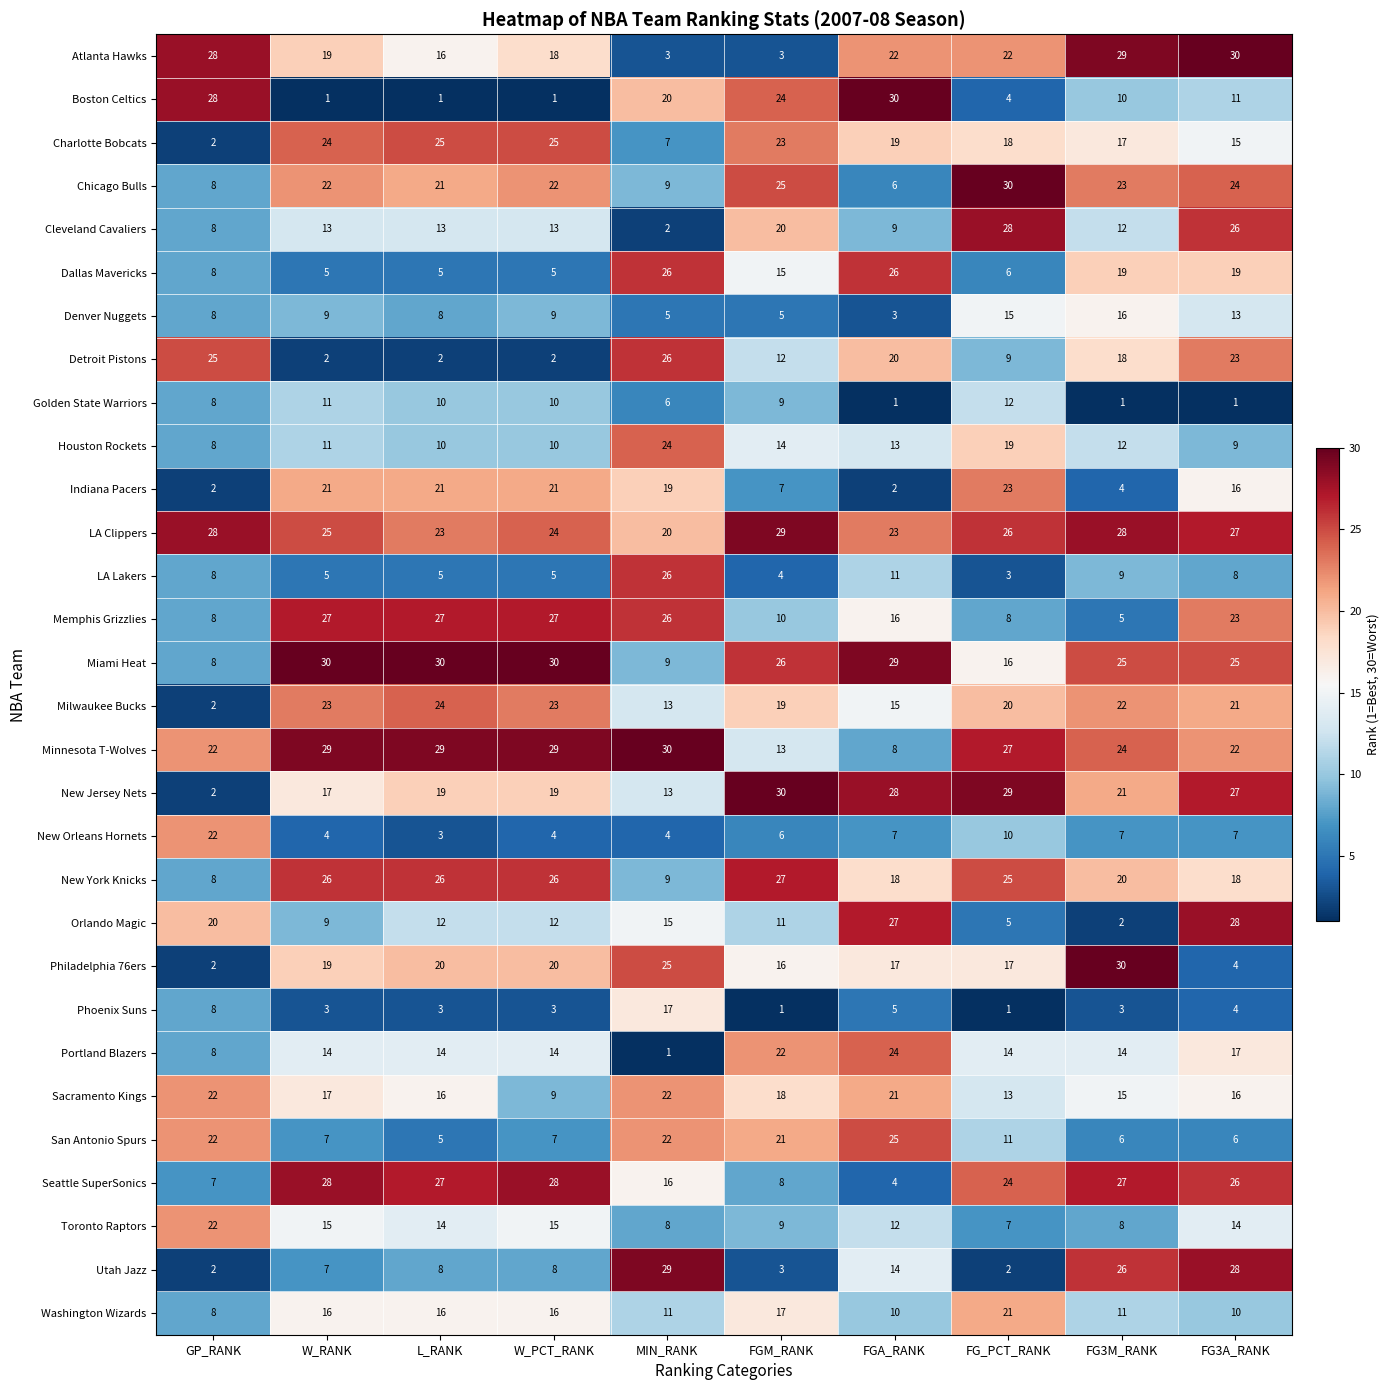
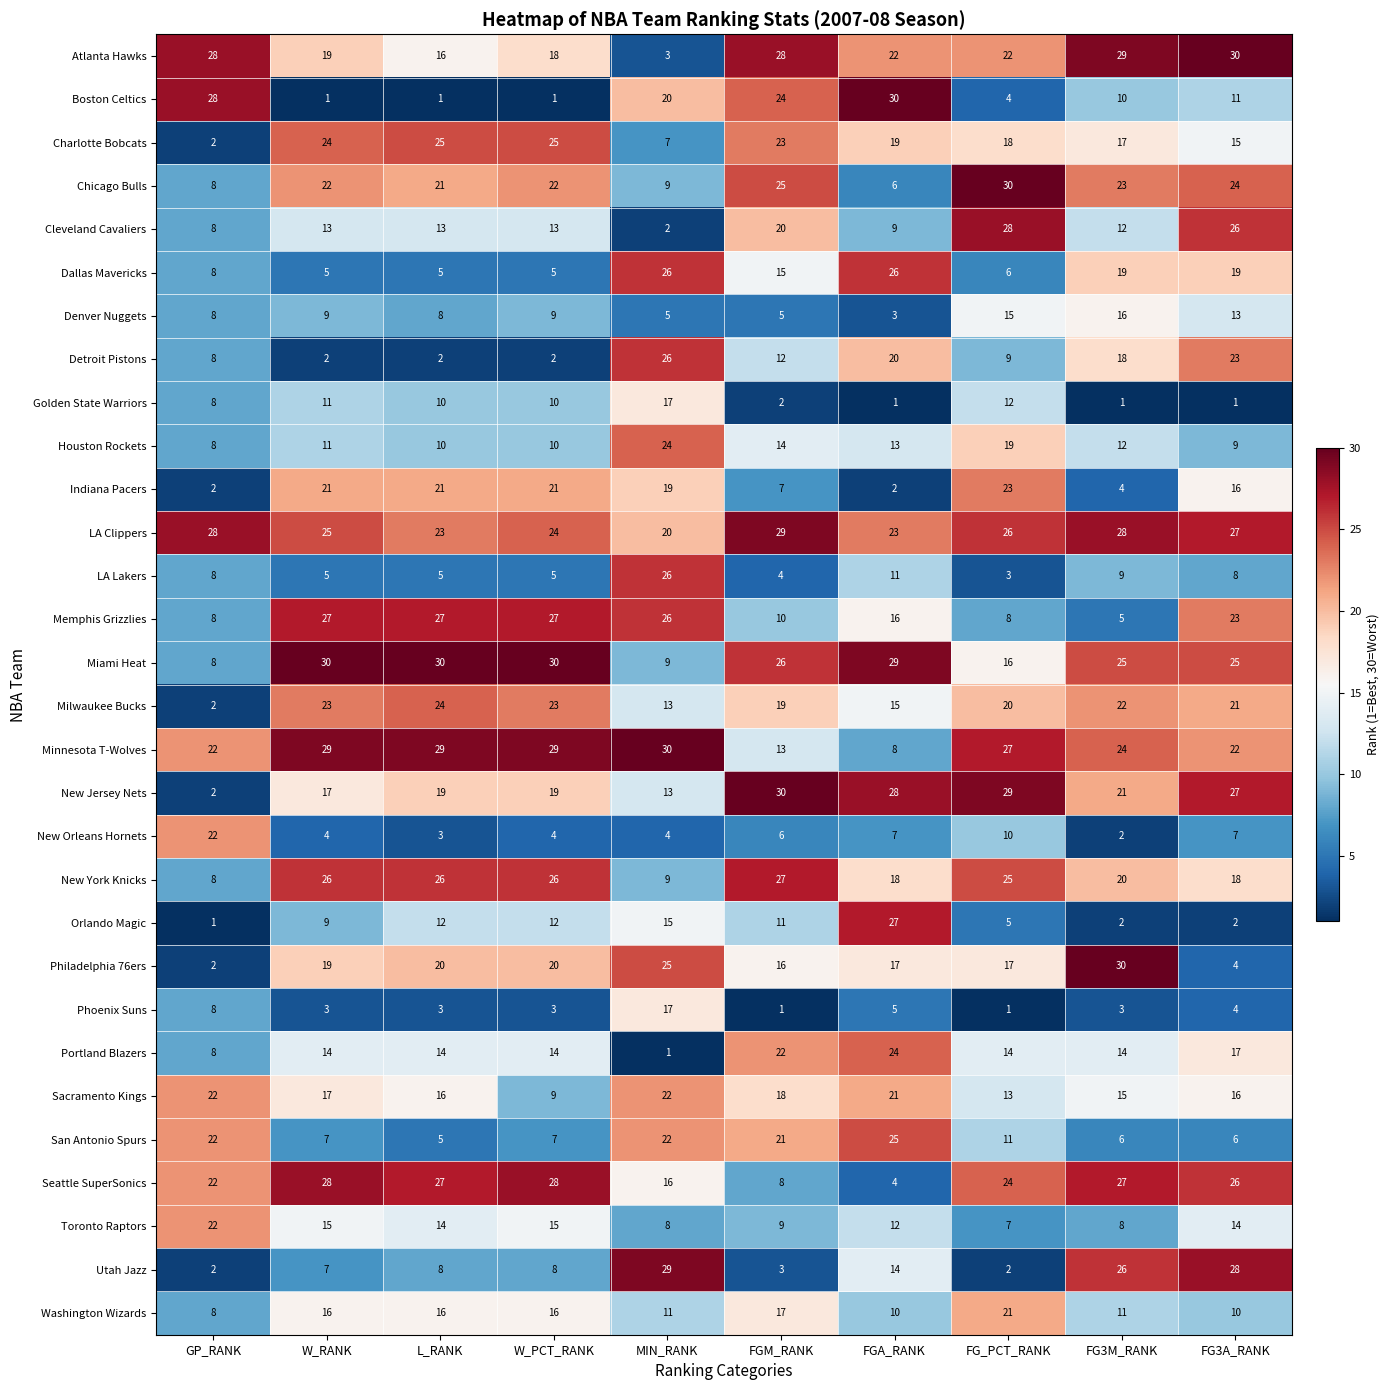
  {
    "Atlanta Hawks": {
      "GP_RANK": 28,
      "W_RANK": 19,
      "L_RANK": 16,
      "W_PCT_RANK": 18,
      "MIN_RANK": 3,
-     "FGM_RANK": 3,
+     "FGM_RANK": 28,
      "FGA_RANK": 22,
      "FG_PCT_RANK": 22,
      "FG3M_RANK": 29,
      "FG3A_RANK": 30
    },
    "Detroit Pistons": {
-     "GP_RANK": 25,
+     "GP_RANK": 8,
      "W_RANK": 2,
      "L_RANK": 2,
      "W_PCT_RANK": 2,
      "MIN_RANK": 26,
      "FGM_RANK": 12,
      "FGA_RANK": 20,
      "FG_PCT_RANK": 9,
      "FG3M_RANK": 18,
      "FG3A_RANK": 23
    },
    "Golden State Warriors": {
      "GP_RANK": 8,
      "W_RANK": 11,
      "L_RANK": 10,
      "W_PCT_RANK": 10,
-     "MIN_RANK": 6,
-     "FGM_RANK": 9,
+     "MIN_RANK": 17,
+     "FGM_RANK": 2,
      "FGA_RANK": 1,
      "FG_PCT_RANK": 12,
      "FG3M_RANK": 1,
      "FG3A_RANK": 1
    },
    "New Orleans Hornets": {
      "GP_RANK": 22,
      "W_RANK": 4,
      "L_RANK": 3,
      "W_PCT_RANK": 4,
      "MIN_RANK": 4,
      "FGM_RANK": 6,
      "FGA_RANK": 7,
      "FG_PCT_RANK": 10,
-     "FG3M_RANK": 7,
+     "FG3M_RANK": 2,
      "FG3A_RANK": 7
    },
    "Orlando Magic": {
-     "GP_RANK": 20,
+     "GP_RANK": 1,
      "W_RANK": 9,
      "L_RANK": 12,
      "W_PCT_RANK": 12,
      "MIN_RANK": 15,
      "FGM_RANK": 11,
      "FGA_RANK": 27,
      "FG_PCT_RANK": 5,
      "FG3M_RANK": 2,
-     "FG3A_RANK": 28
+     "FG3A_RANK": 2
    },
    "Seattle SuperSonics": {
-     "GP_RANK": 7,
+     "GP_RANK": 22,
      "W_RANK": 28,
      "L_RANK": 27,
      "W_PCT_RANK": 28,
      "MIN_RANK": 16,
      "FGM_RANK": 8,
      "FGA_RANK": 4,
      "FG_PCT_RANK": 24,
      "FG3M_RANK": 27,
      "FG3A_RANK": 26
    }
  }
